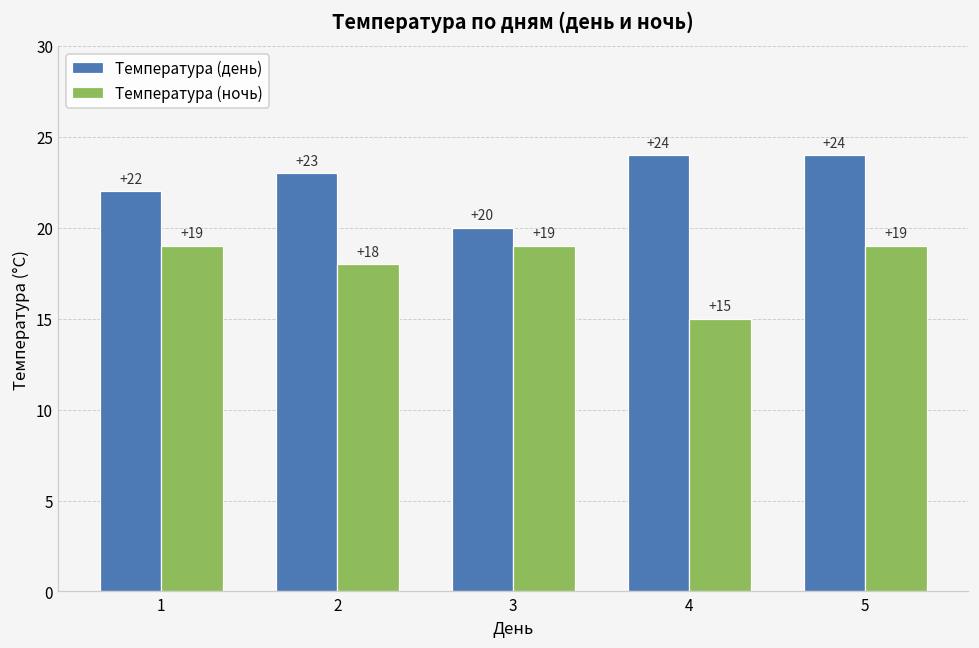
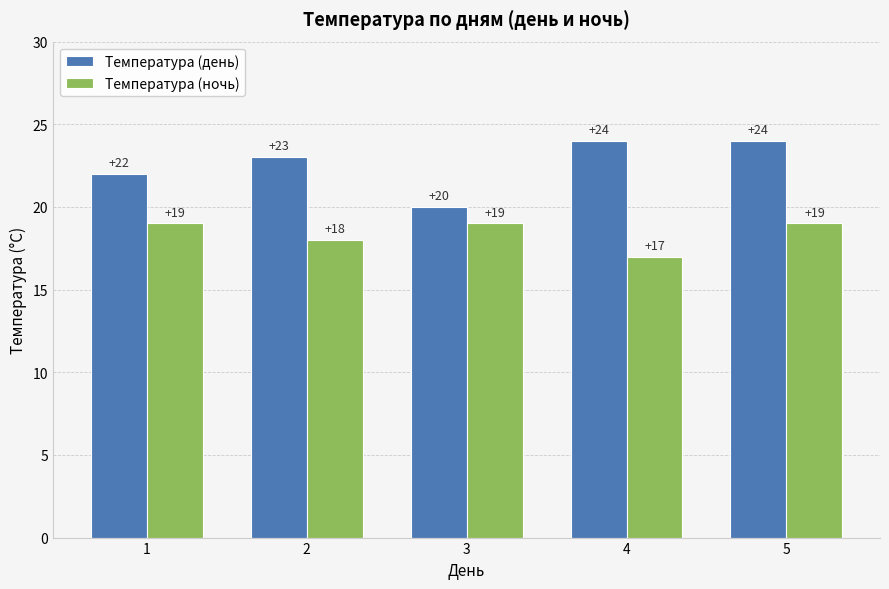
  {
    "Температура (день)": {
      "1": "+22",
      "2": "+23",
      "3": "+20",
      "4": "+24",
      "5": "+24"
    },
    "Температура (ночь)": {
      "1": "+19",
      "2": "+18",
      "3": "+19",
-     "4": "+15",
+     "4": "+17",
      "5": "+19"
    }
  }
